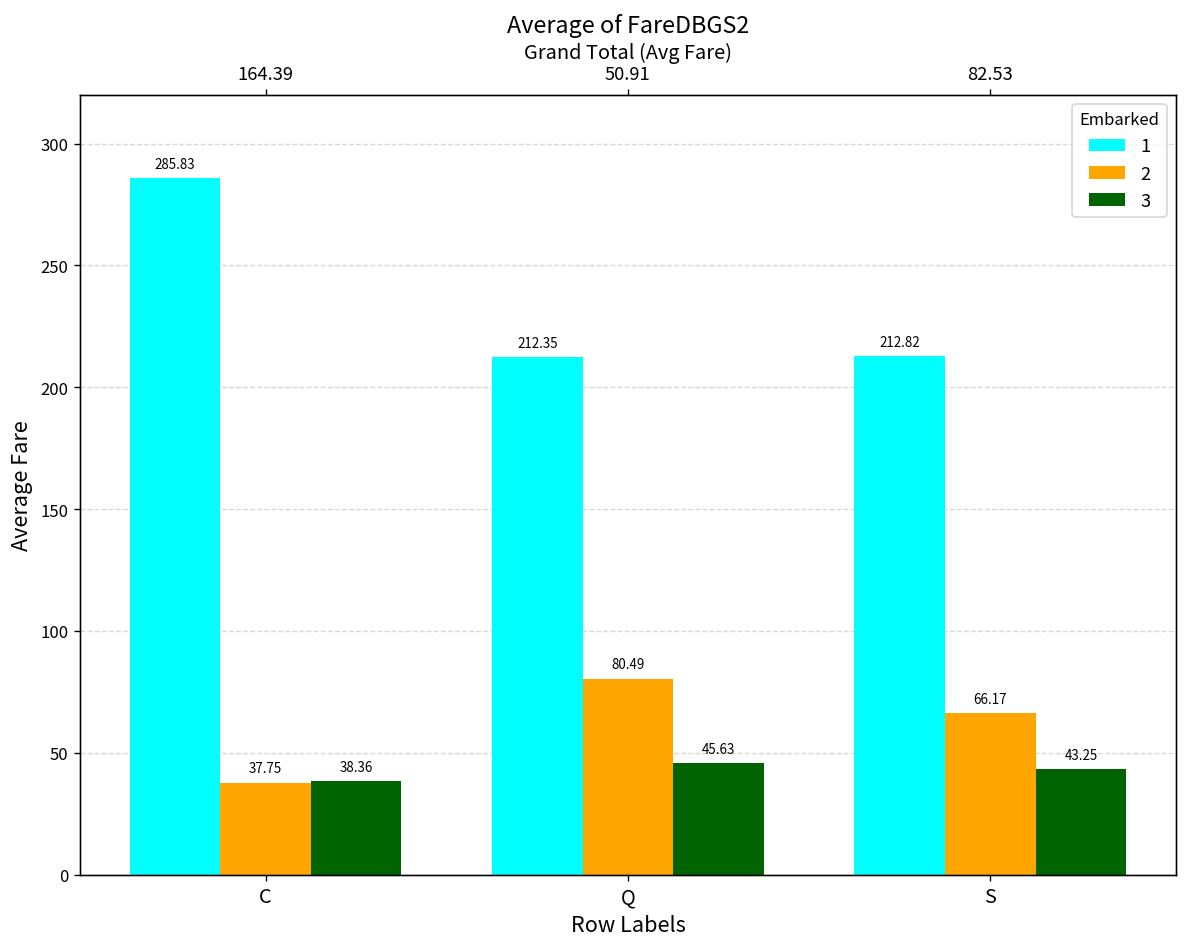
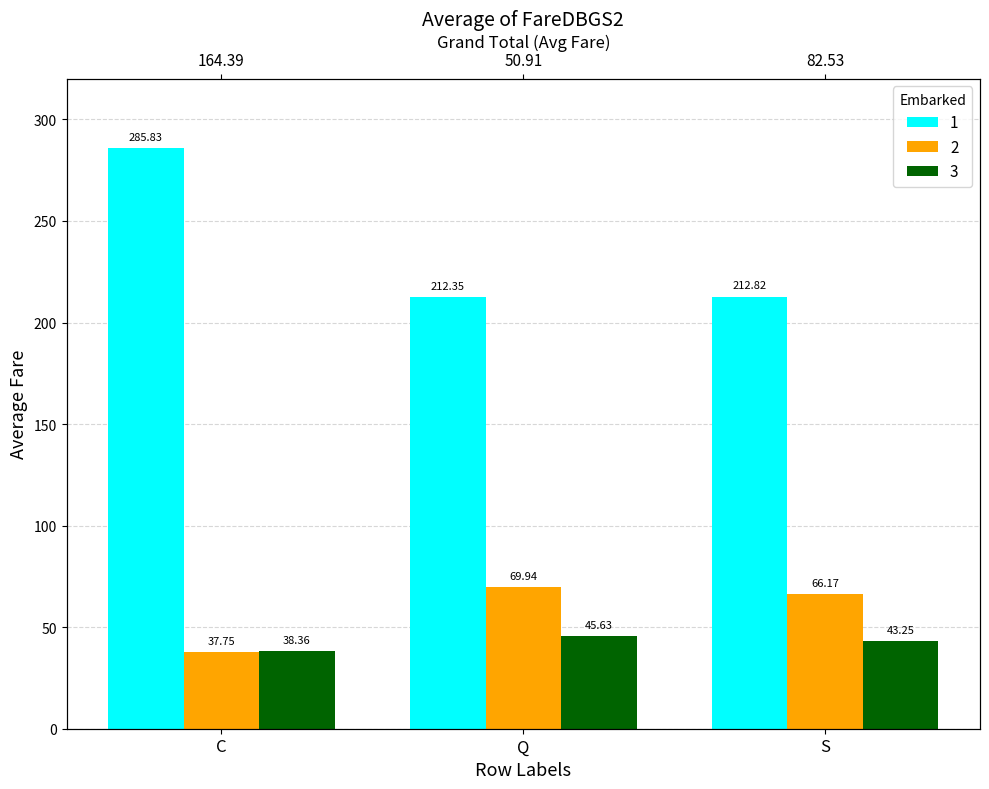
  {
    "2": {
      "C": 37.75,
-     "Q": 80.49,
+     "Q": 69.94,
      "S": 66.17
    }
  }
